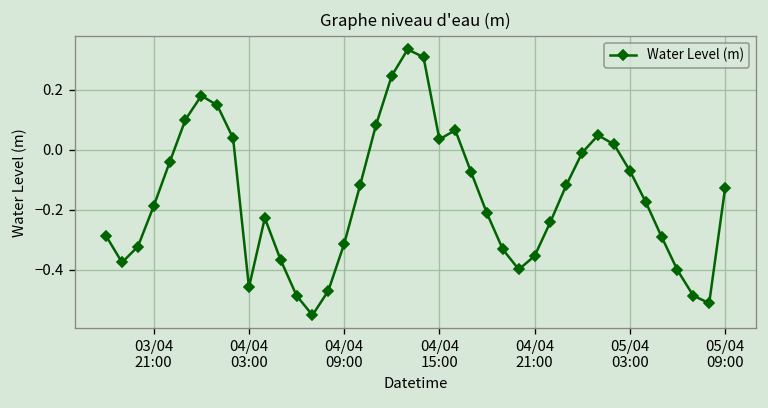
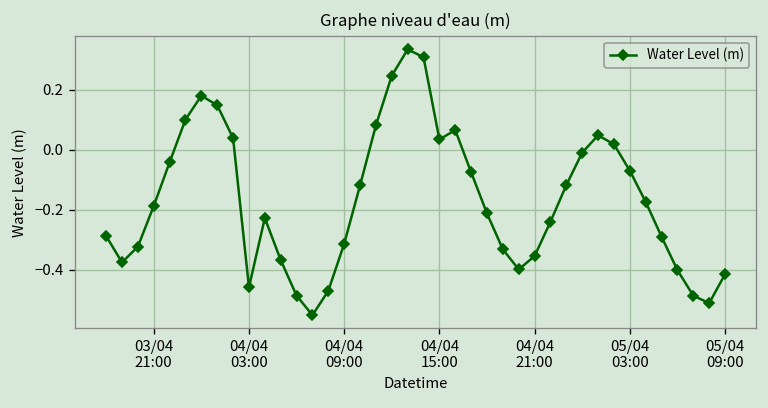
  {
    "03/04 21:00": -0.19,
    "04/04 03:00": -0.46,
    "04/04 09:00": -0.31,
    "04/04 15:00": 0.03,
    "04/04 21:00": -0.35,
    "05/04 03:00": -0.07,
-   "05/04 09:00": -0.13
+   "05/04 09:00": -0.42
  }
